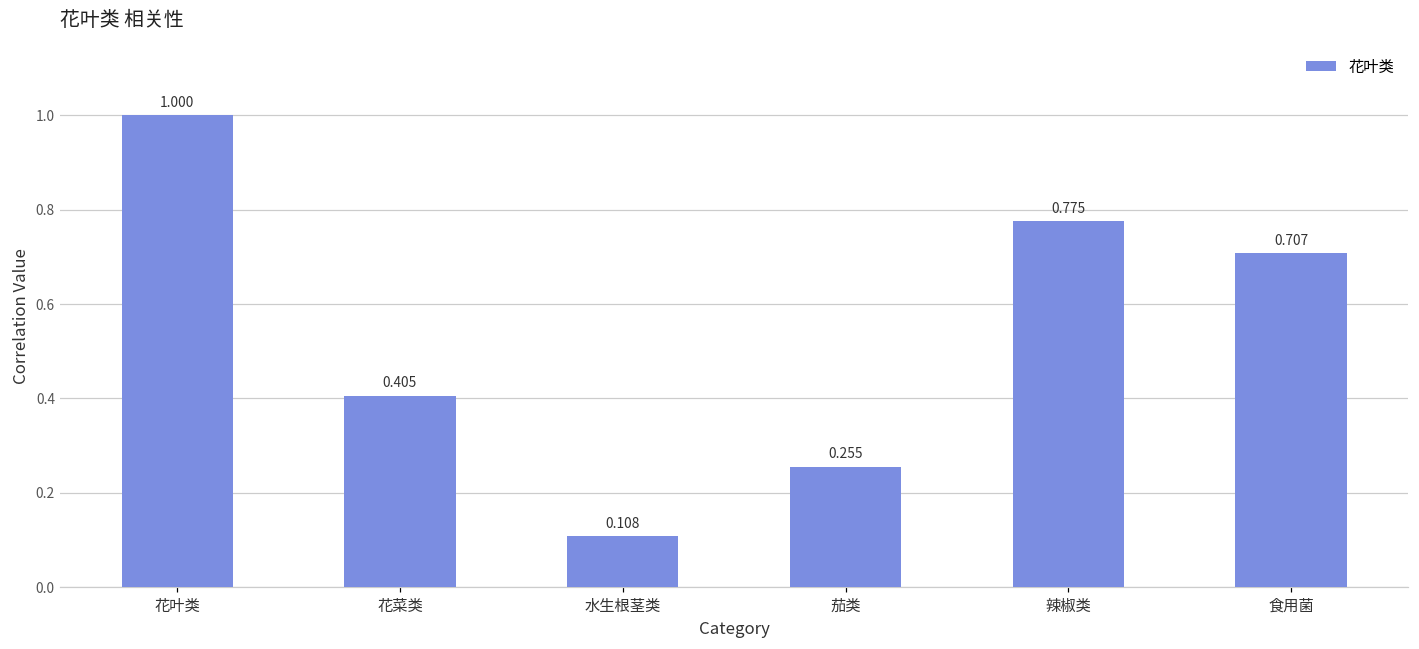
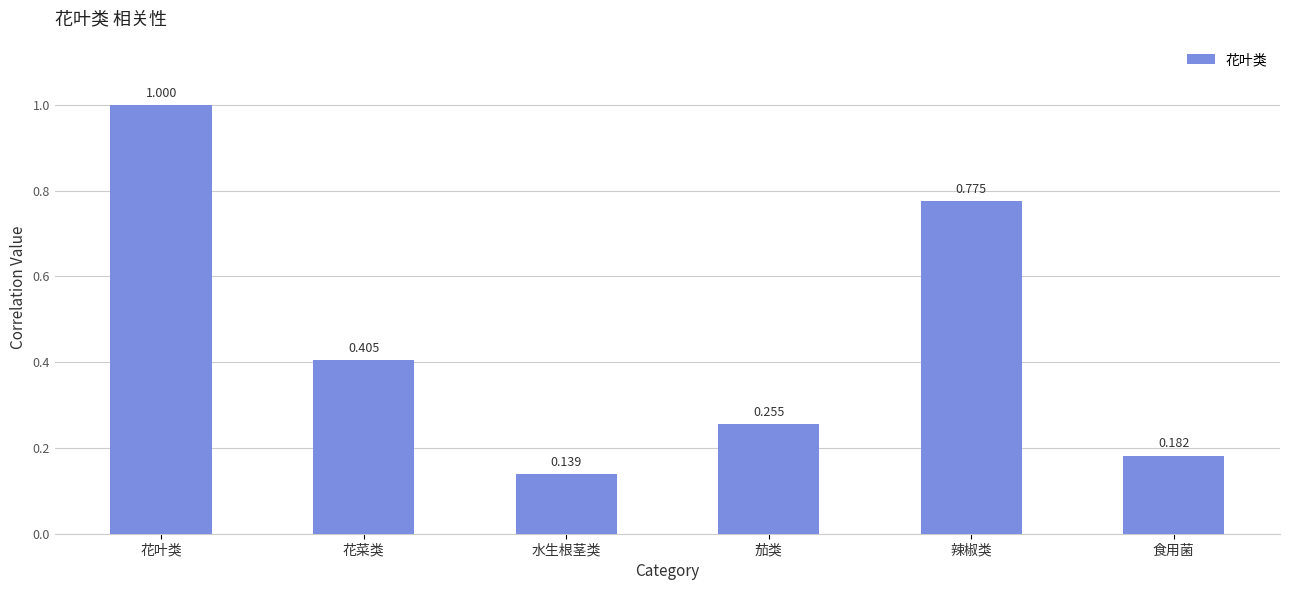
  {
    "花叶类": 1.000,
    "花菜类": 0.405,
-   "水生根茎类": 0.108,
+   "水生根茎类": 0.139,
    "茄类": 0.255,
    "辣椒类": 0.775,
-   "食用菌": 0.707
+   "食用菌": 0.182
  }
